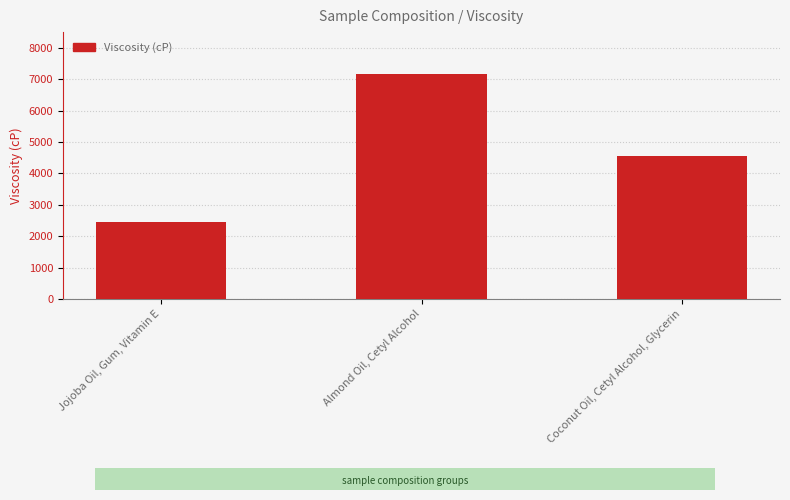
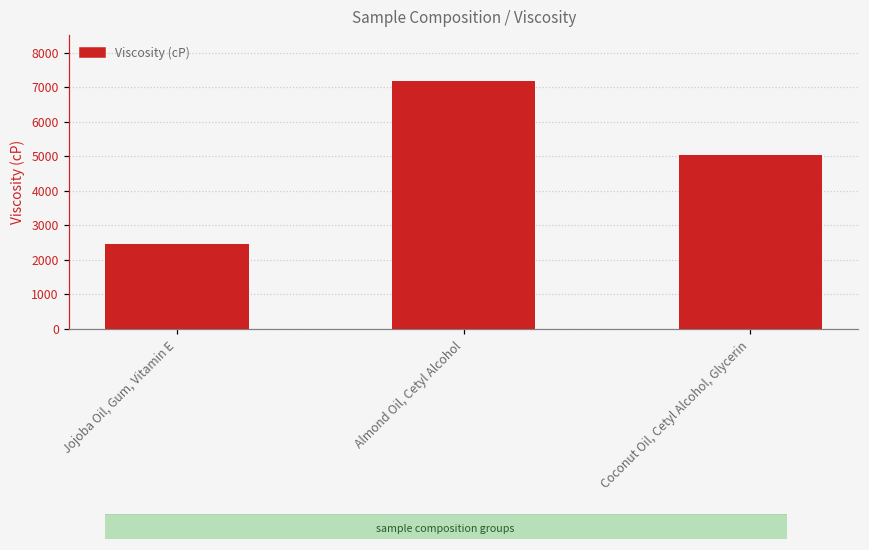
  {
    "Jojoba Oil, Gum, Vitamin E": 2500,
    "Almond Oil, Cetyl Alcohol": 7200,
-   "Coconut Oil, Cetyl Alcohol, Glycerin": 4600
+   "Coconut Oil, Cetyl Alcohol, Glycerin": 5000
  }
